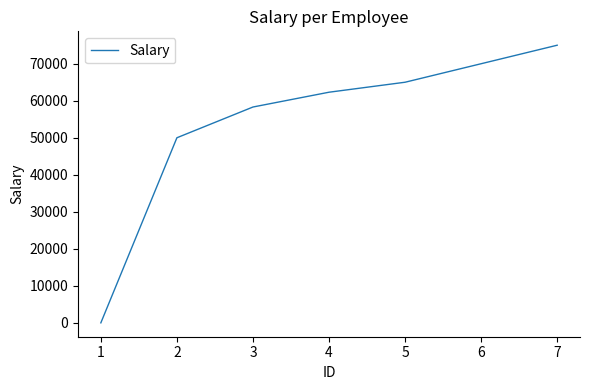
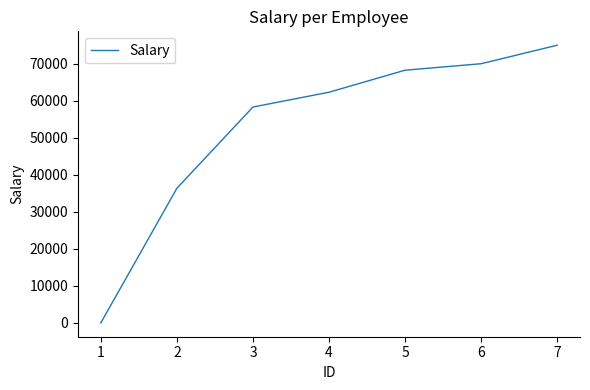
  {
    "1": 0,
-   "2": 50000,
+   "2": 36000,
    "3": 58000,
    "4": 62000,
-   "5": 65000,
+   "5": 68000,
    "6": 70000,
    "7": 75000
  }
